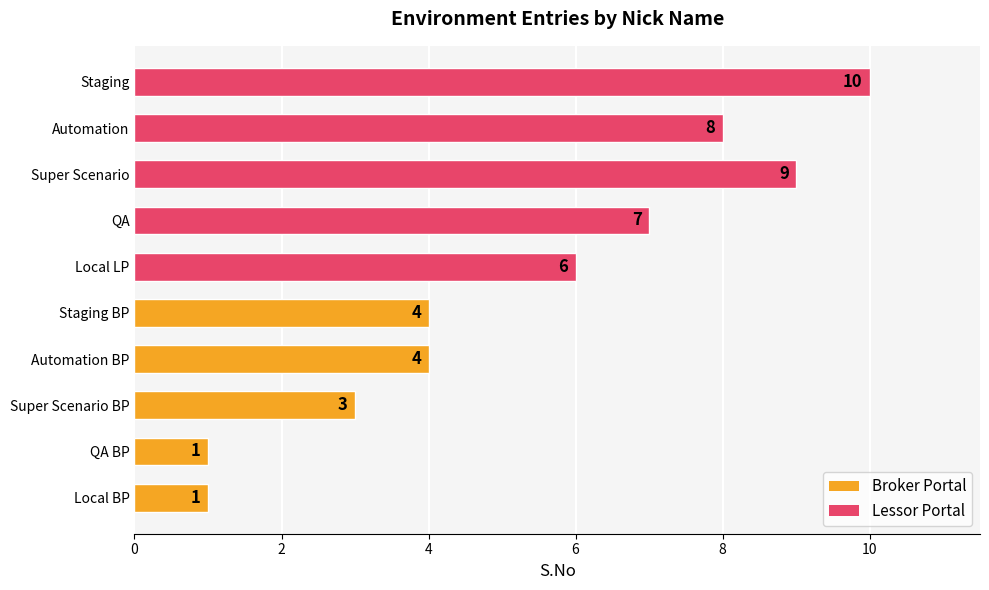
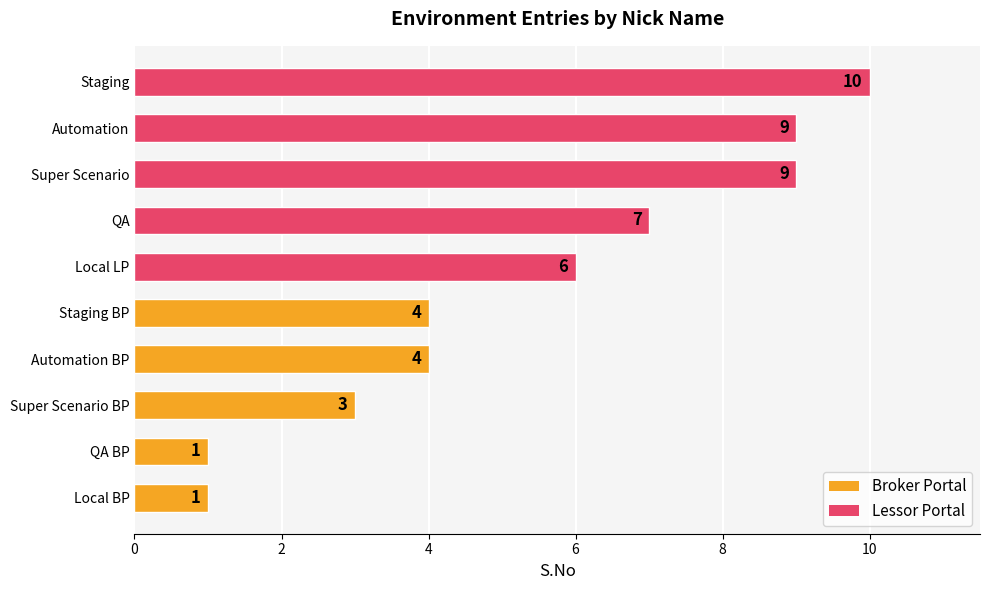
  {
    "Staging": 10,
-   "Automation": 8,
+   "Automation": 9,
    "Super Scenario": 9,
    "QA": 7,
    "Local LP": 6,
    "Staging BP": 4,
    "Automation BP": 4,
    "Super Scenario BP": 3,
    "QA BP": 1,
    "Local BP": 1
  }
